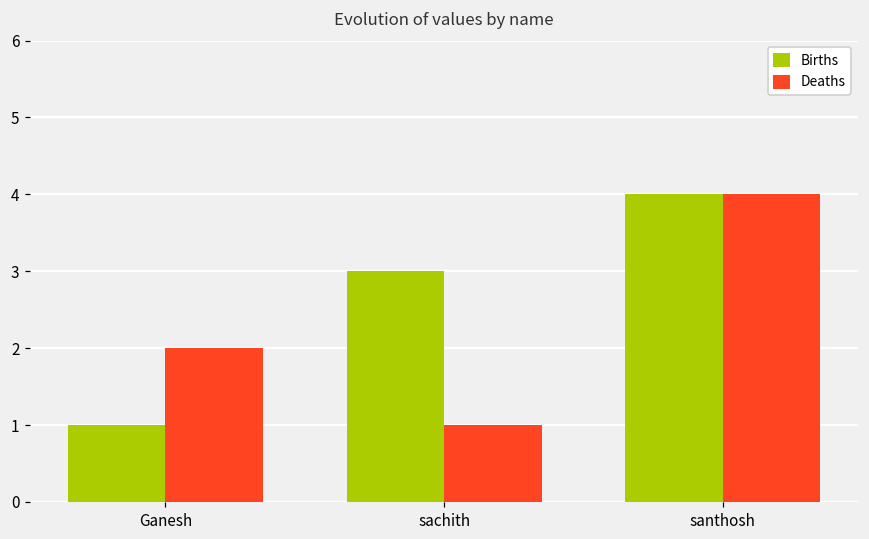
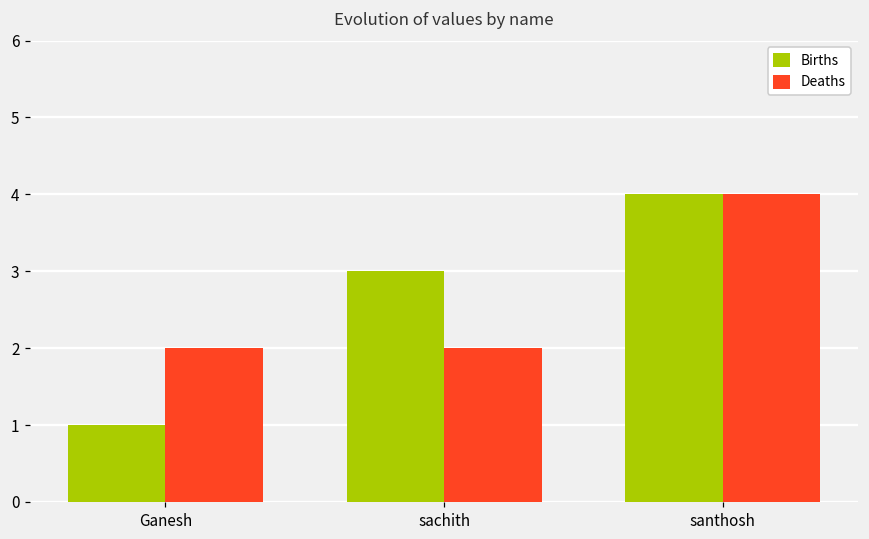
  {
    "Births": {
      "Ganesh": 1,
      "sachith": 3,
      "santhosh": 4
    },
    "Deaths": {
      "Ganesh": 2,
-     "sachith": 1,
+     "sachith": 2,
      "santhosh": 4
    }
  }
